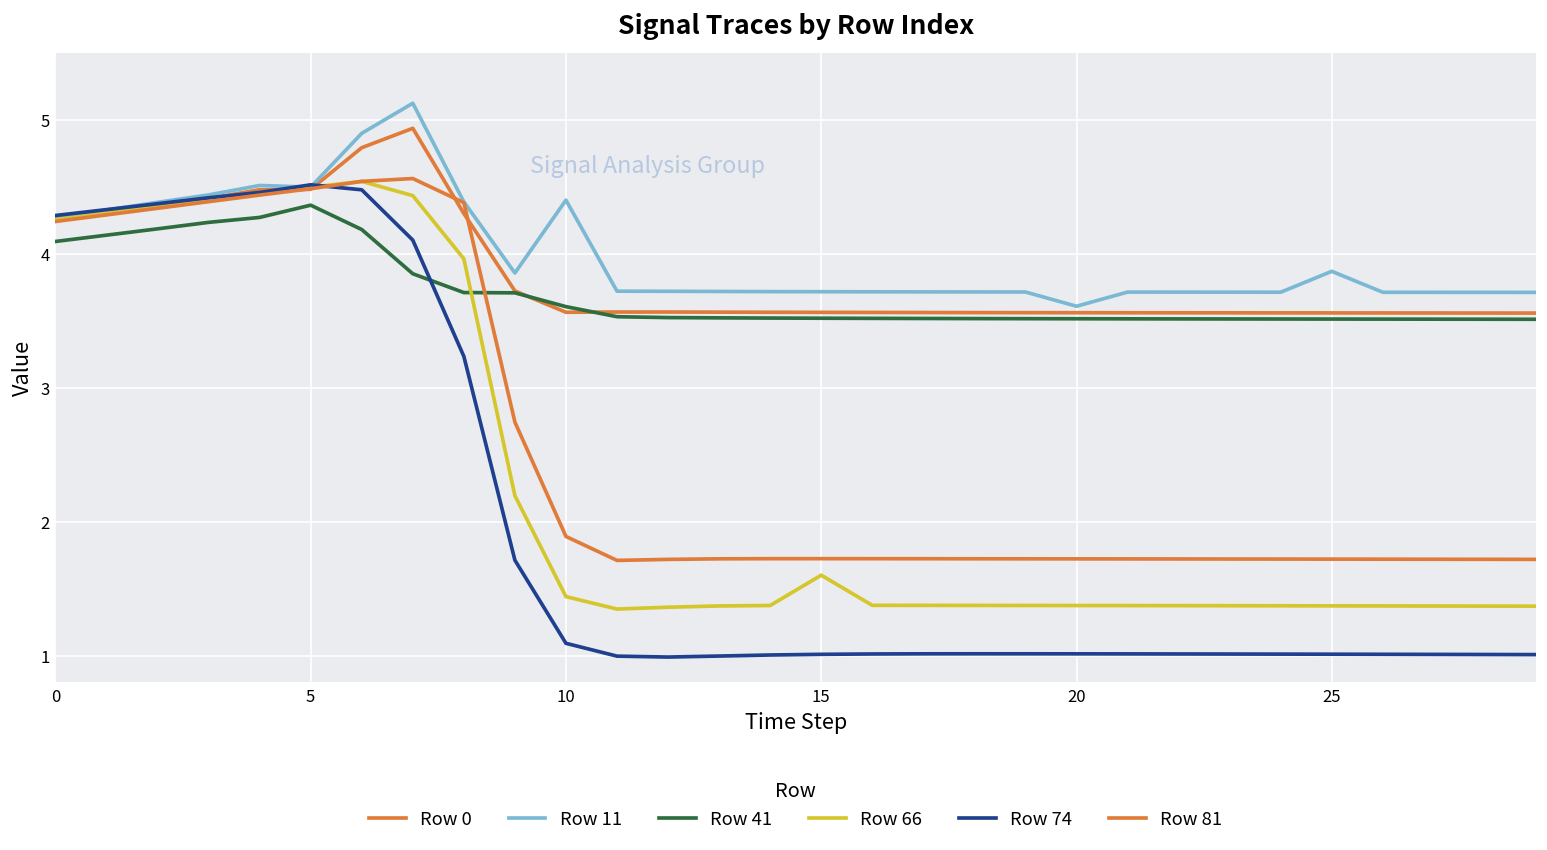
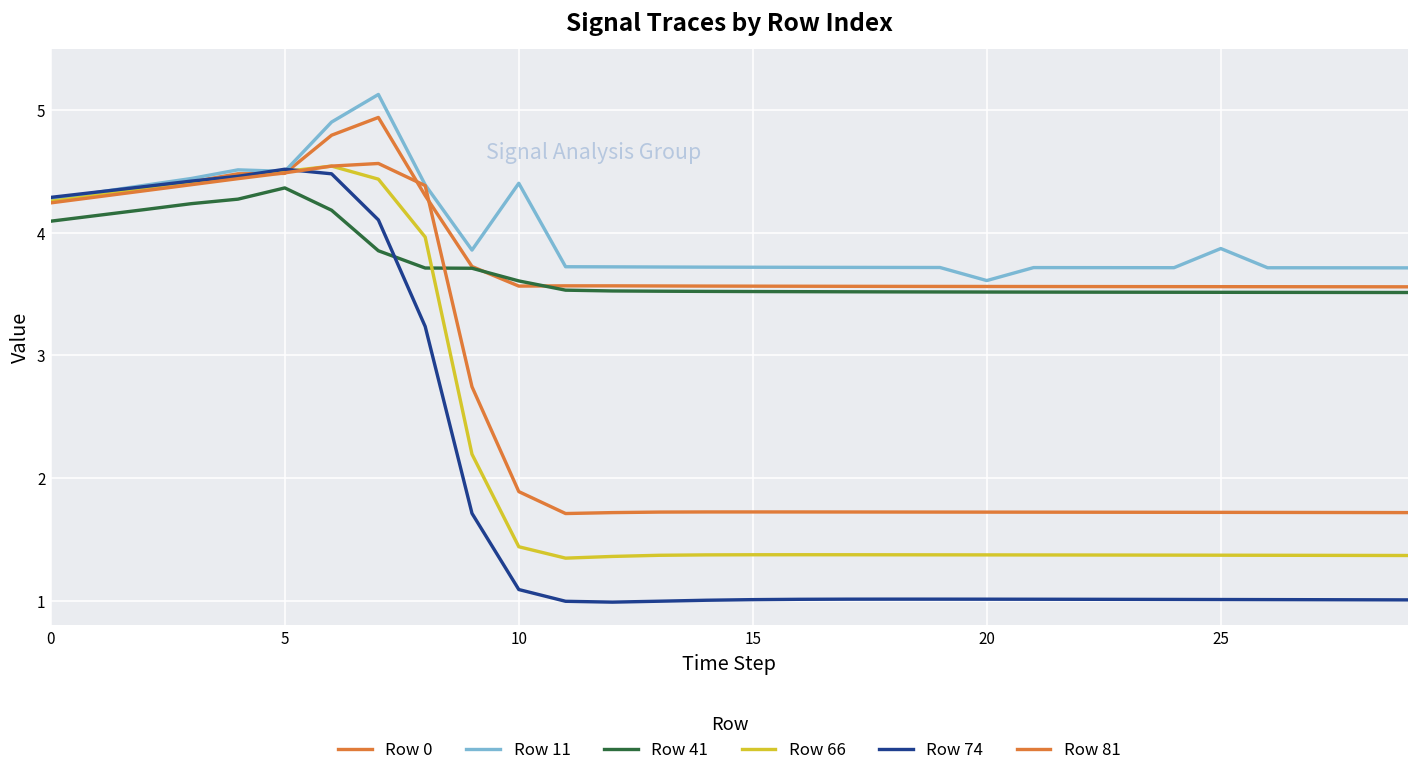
  {
    "Row 11": {
      "10": 4.40,
      "15": 3.72,
      "20": 3.61,
      "25": 3.87
    },
    "Row 41": {
      "0": 4.09,
      "5": 4.36,
      "10": 3.61,
      "15": 3.52,
      "20": 3.52,
      "25": 3.51
    },
    "Row 66": {
      "10": 1.44,
-     "15": 1.60,
+     "15": 1.38,
      "20": 1.37,
      "25": 1.37
    },
    "Row 74": {
      "10": 1.09,
      "15": 1.01,
      "20": 1.01,
      "25": 1.01
    }
  }
